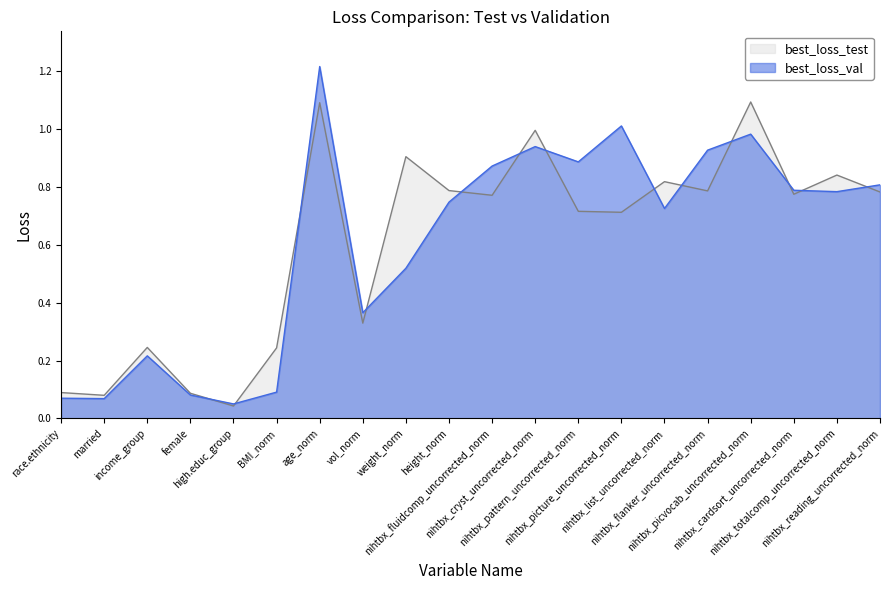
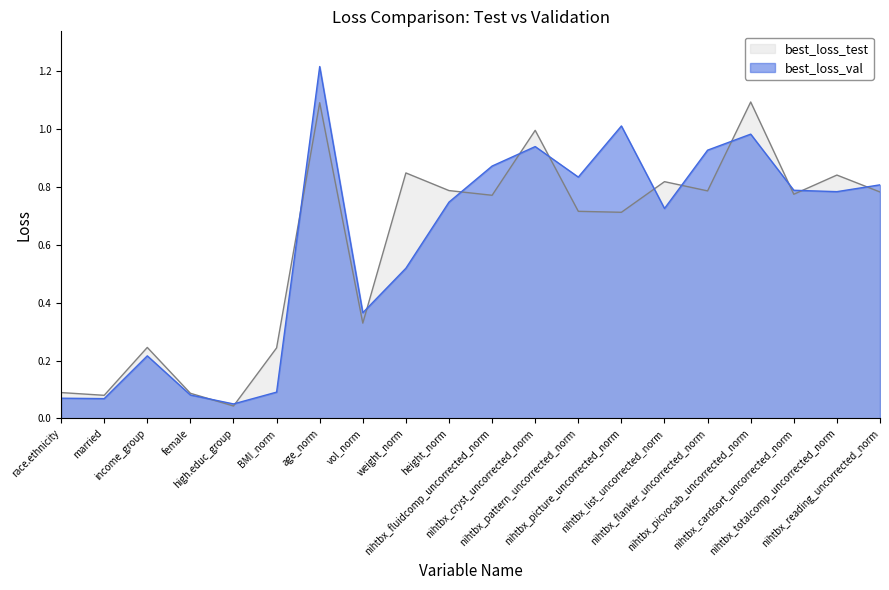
  {
    "best_loss_test": {
      "race.ethnicity": 0.09,
      "married": 0.08,
      "income_group": 0.25,
      "BMI_norm": 0.24,
      "age_norm": 1.09,
      "vol_norm": 0.33,
-     "weight_norm": 0.91,
+     "weight_norm": 0.85,
      "height_norm": 0.79,
      "nihtbx_fluidcomp_uncorrected_norm": 0.77,
      "nihtbx_cryst_uncorrected_norm": 1.00,
      "nihtbx_pattern_uncorrected_norm": 0.72,
      "nihtbx_picture_uncorrected_norm": 0.71,
      "nihtbx_list_uncorrected_norm": 0.82,
      "nihtbx_flanker_uncorrected_norm": 0.79,
      "nihtbx_picvocab_uncorrected_norm": 1.09,
      "nihtbx_cardsort_uncorrected_norm": 0.78,
      "nihtbx_totalcomp_uncorrected_norm": 0.84,
      "nihtbx_reading_uncorrected_norm": 0.78
    },
    "best_loss_val": {
      "race.ethnicity": 0.07,
      "married": 0.07,
      "income_group": 0.22,
      "BMI_norm": 0.09,
      "age_norm": 1.22,
      "vol_norm": 0.37,
      "weight_norm": 0.52,
      "height_norm": 0.75,
      "nihtbx_fluidcomp_uncorrected_norm": 0.87,
      "nihtbx_cryst_uncorrected_norm": 0.94,
-     "nihtbx_pattern_uncorrected_norm": 0.89,
+     "nihtbx_pattern_uncorrected_norm": 0.83,
      "nihtbx_picture_uncorrected_norm": 1.01,
      "nihtbx_list_uncorrected_norm": 0.73,
      "nihtbx_flanker_uncorrected_norm": 0.93,
      "nihtbx_picvocab_uncorrected_norm": 0.98,
      "nihtbx_cardsort_uncorrected_norm": 0.79,
      "nihtbx_totalcomp_uncorrected_norm": 0.78,
      "nihtbx_reading_uncorrected_norm": 0.81
    }
  }
